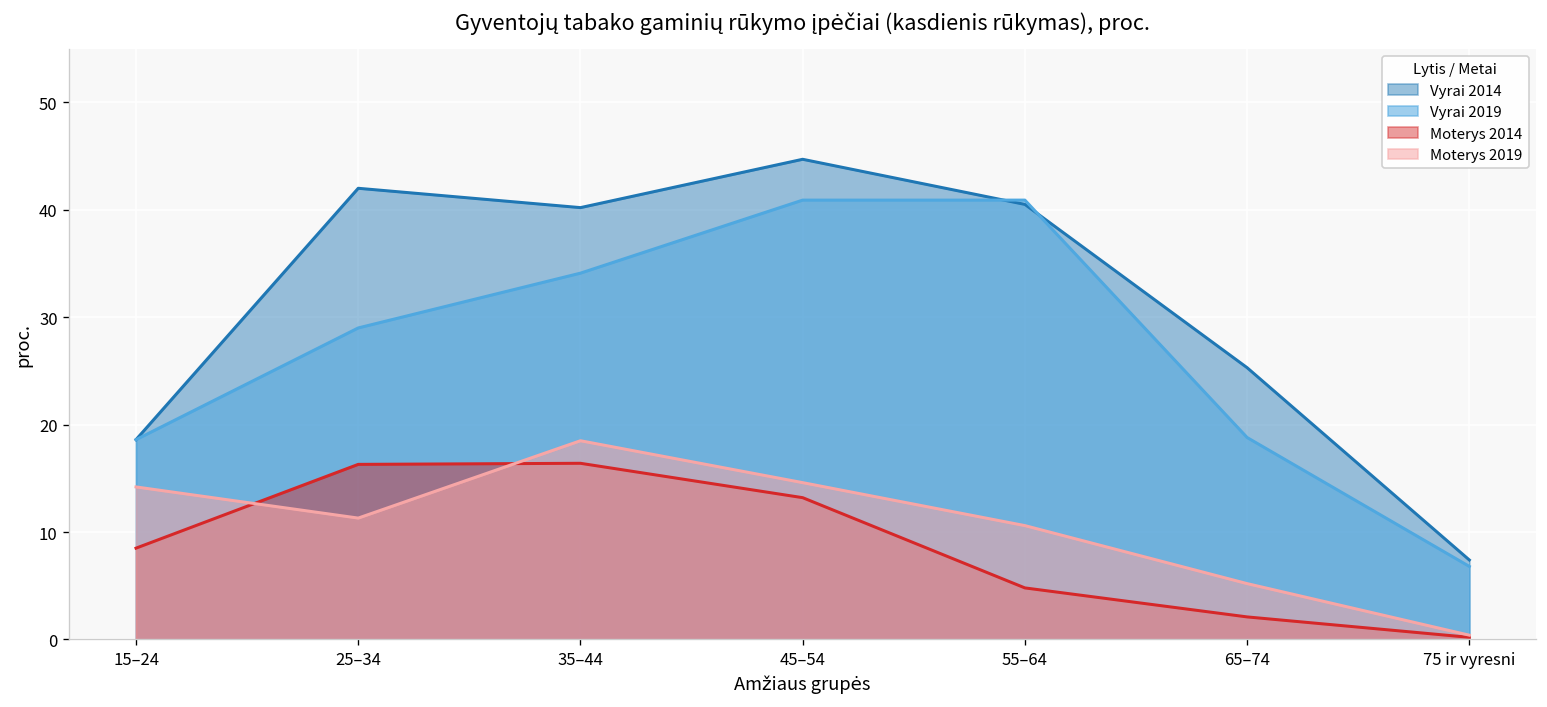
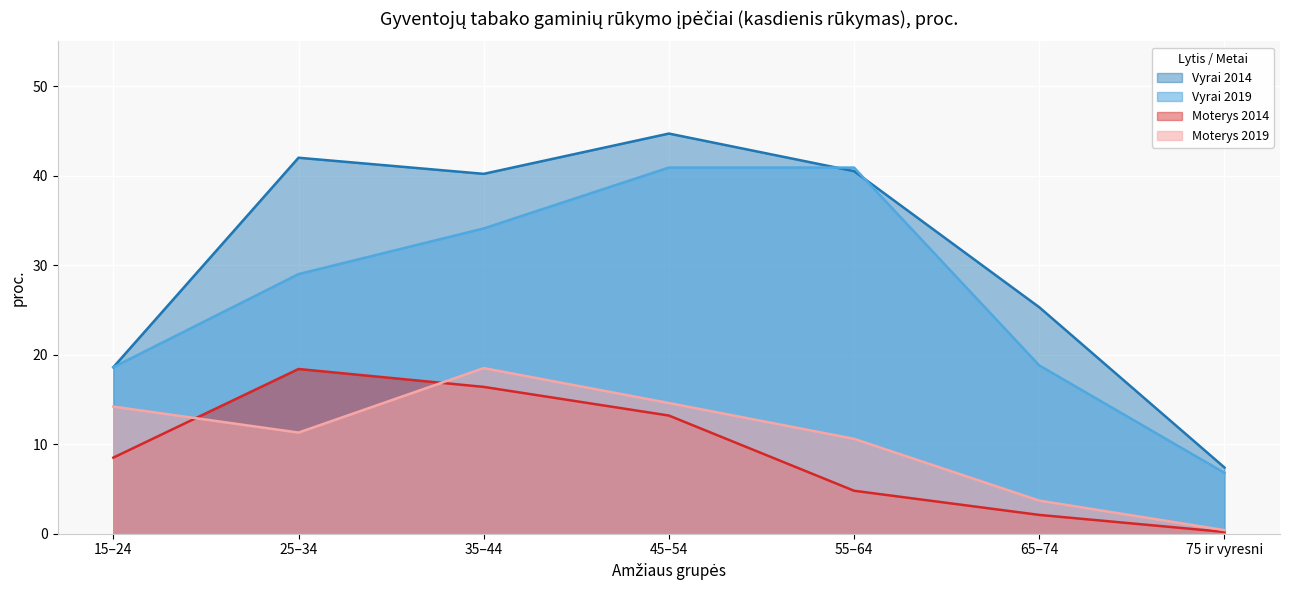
  {
    "Moterys 2014": {
      "15–24": 9,
-     "25–34": 16,
+     "25–34": 18,
      "35–44": 16,
      "45–54": 13,
      "55–64": 5,
      "65–74": 2
    },
    "Moterys 2019": {
      "15–24": 14,
      "25–34": 11,
      "35–44": 19,
      "45–54": 15,
      "55–64": 11,
-     "65–74": 5
+     "65–74": 4
    }
  }
